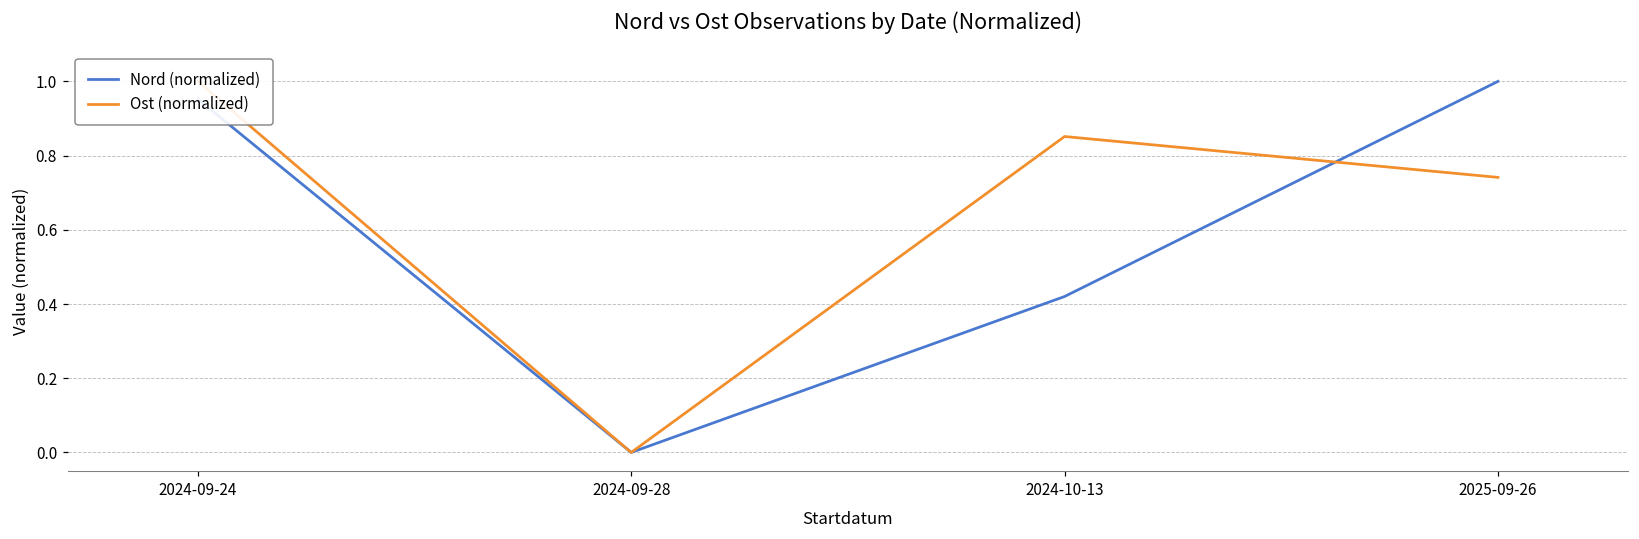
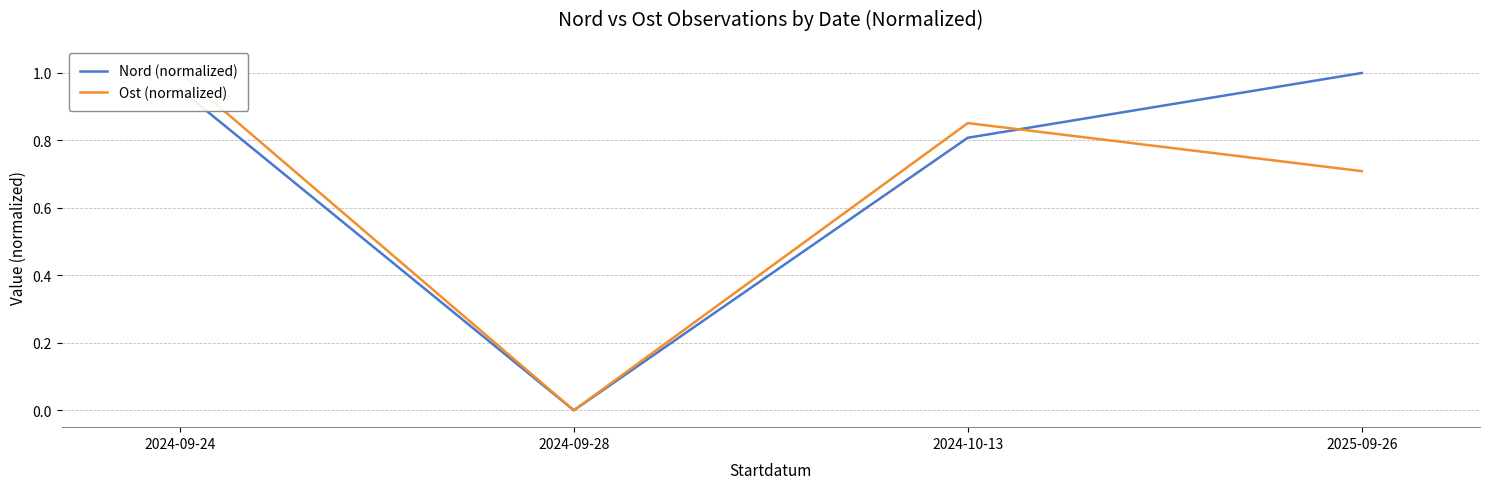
  {
    "Nord (normalized)": {
-     "2024-10-13": 0.42,
+     "2024-10-13": 0.81,
      "2025-09-26": 1.00
    },
    "Ost (normalized)": {
      "2024-10-13": 0.85,
-     "2025-09-26": 0.74
+     "2025-09-26": 0.71
    }
  }
